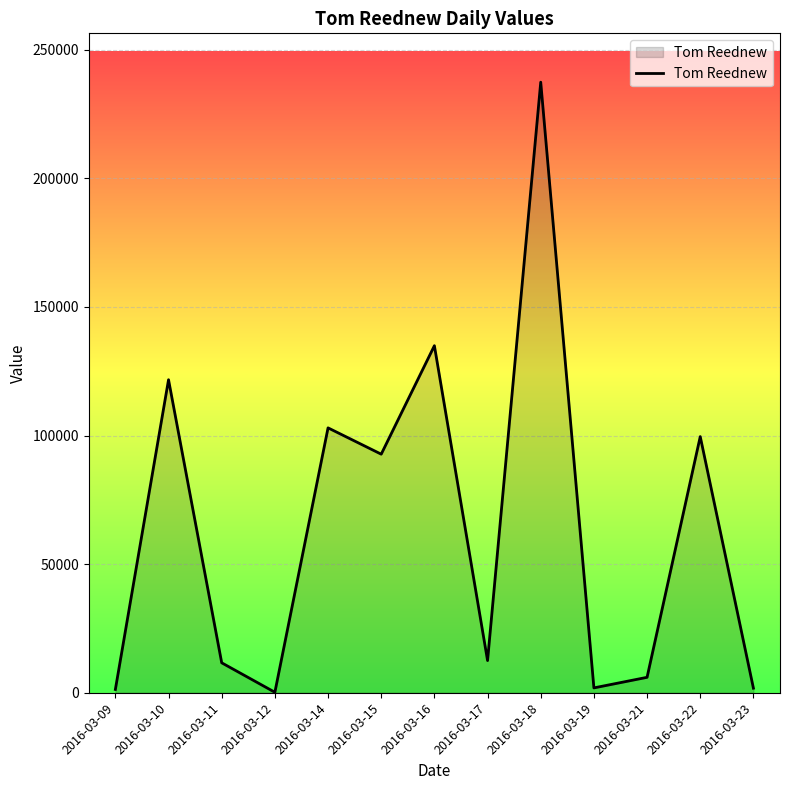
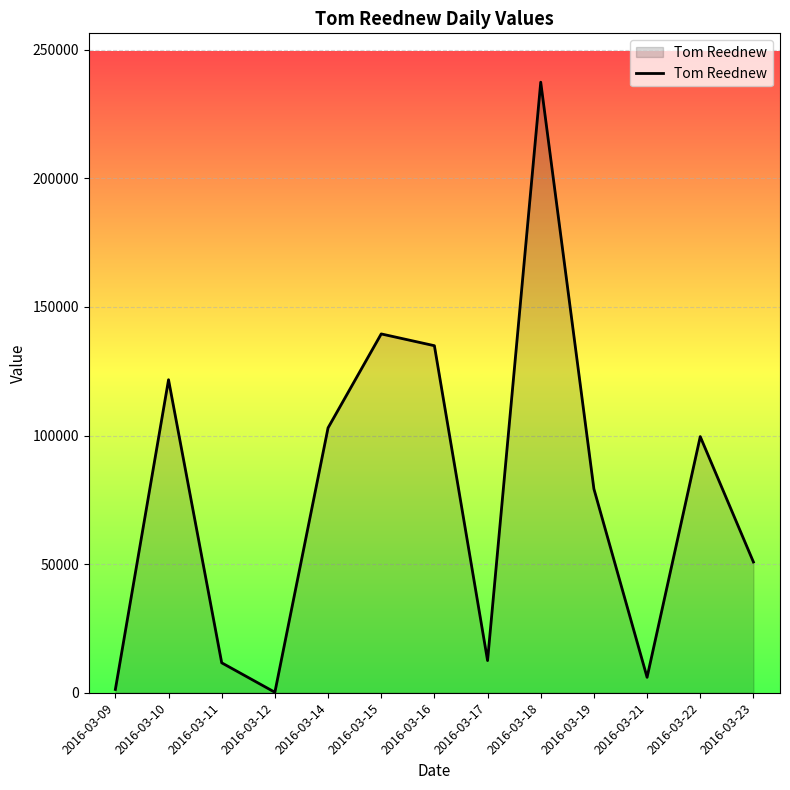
  {
    "2016-03-09": 1000,
    "2016-03-10": 122000,
    "2016-03-11": 12000,
    "2016-03-12": 0,
    "2016-03-14": 103000,
-   "2016-03-15": 93000,
+   "2016-03-15": 140000,
    "2016-03-16": 135000,
    "2016-03-17": 13000,
    "2016-03-18": 237000,
-   "2016-03-19": 2000,
+   "2016-03-19": 79000,
    "2016-03-21": 6000,
    "2016-03-22": 100000,
-   "2016-03-23": 2000
+   "2016-03-23": 51000
  }
